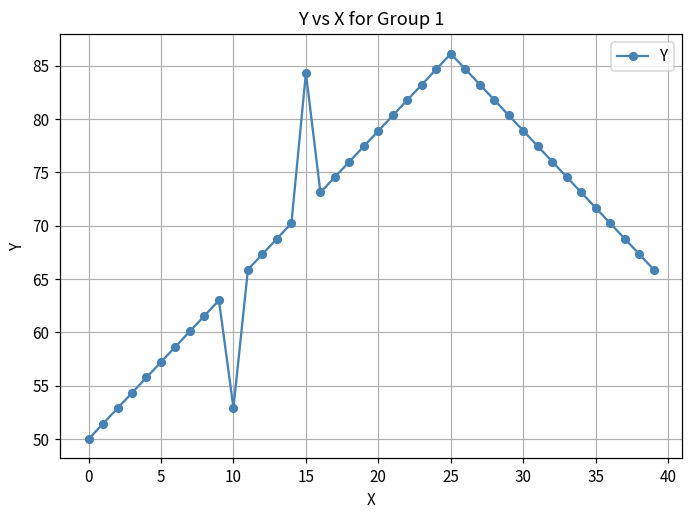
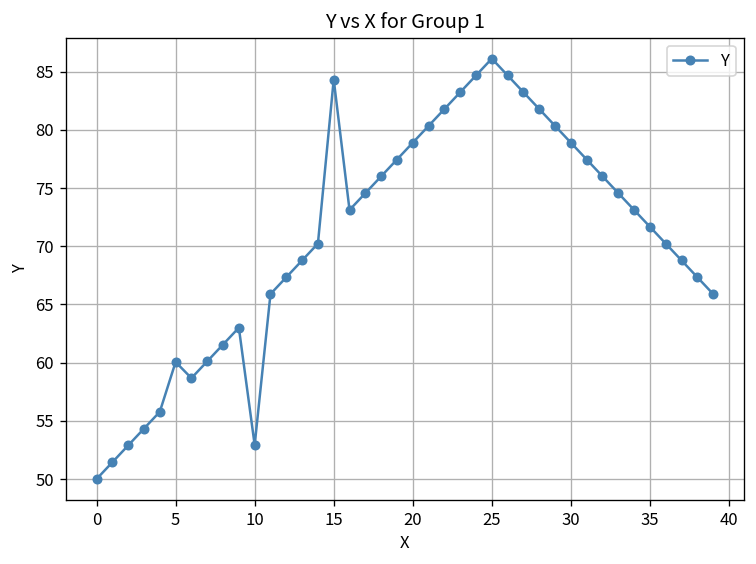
  {
    "0": 50,
-   "5": 57,
+   "5": 60,
    "10": 53,
    "15": 84,
    "20": 79,
    "25": 86,
    "30": 79,
    "35": 72
  }
